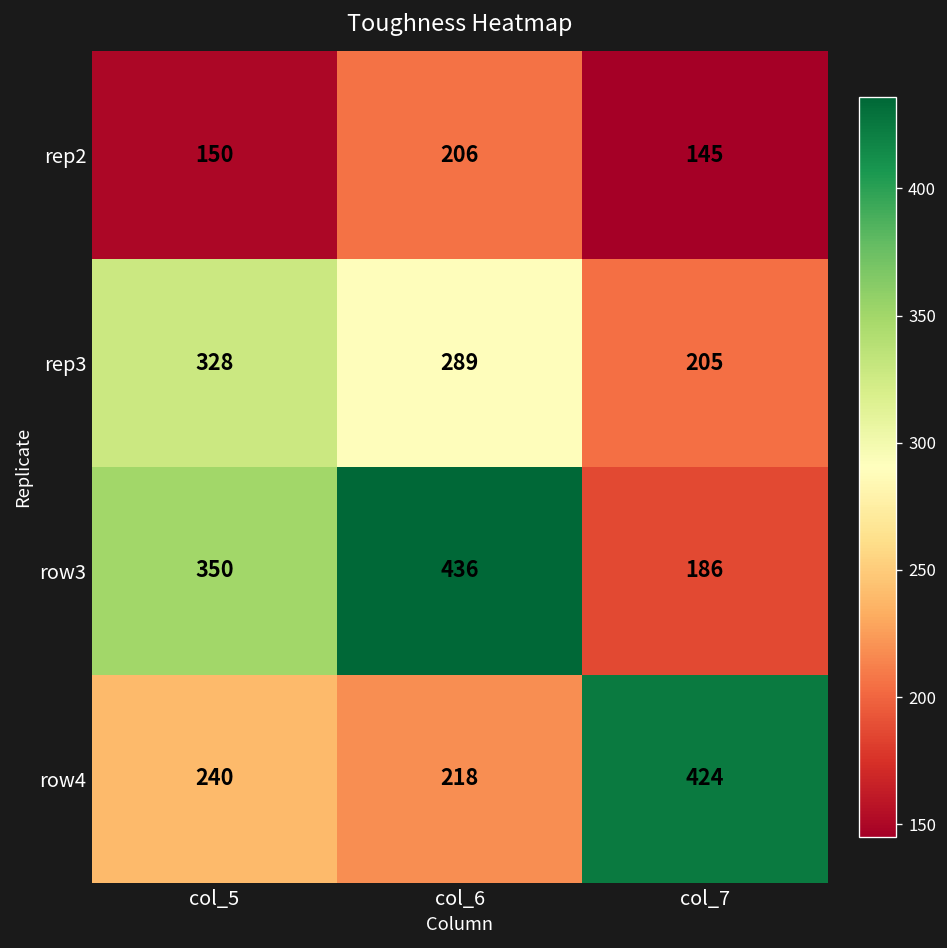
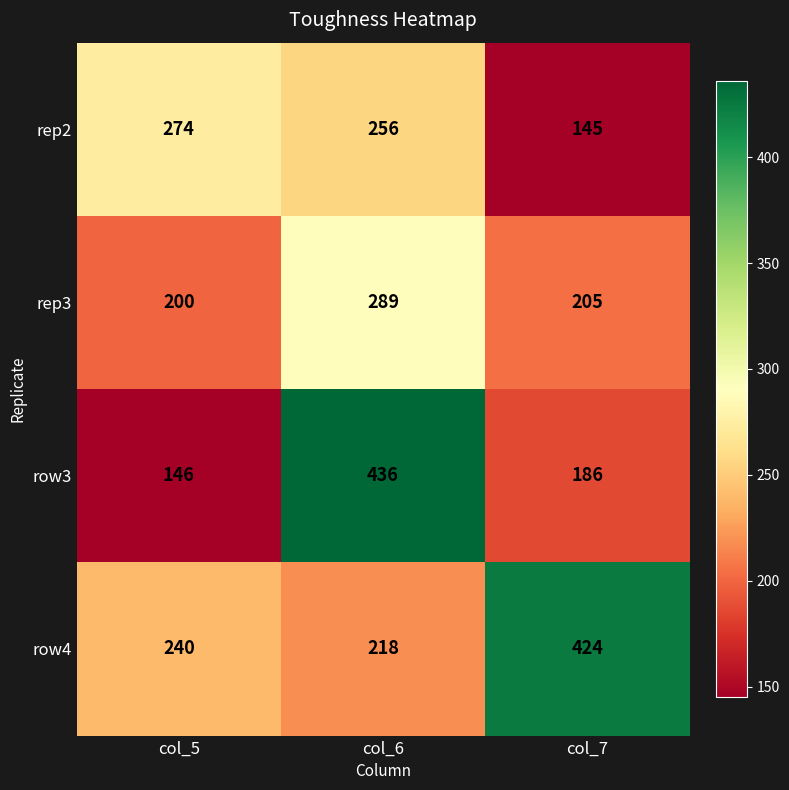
  {
    "rep2": {
-     "col_5": 150,
-     "col_6": 206,
+     "col_5": 274,
+     "col_6": 256,
      "col_7": 145
    },
    "rep3": {
-     "col_5": 328,
+     "col_5": 200,
      "col_6": 289,
      "col_7": 205
    },
    "row3": {
-     "col_5": 350,
+     "col_5": 146,
      "col_6": 436,
      "col_7": 186
    },
    "row4": {
      "col_5": 240,
      "col_6": 218,
      "col_7": 424
    }
  }
